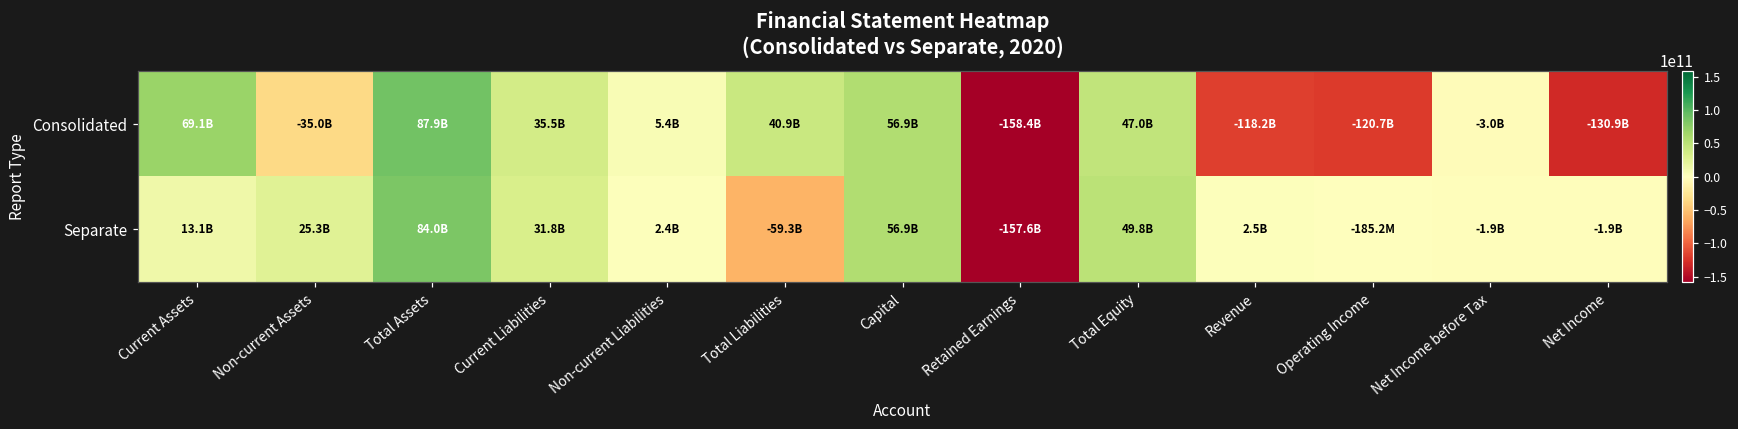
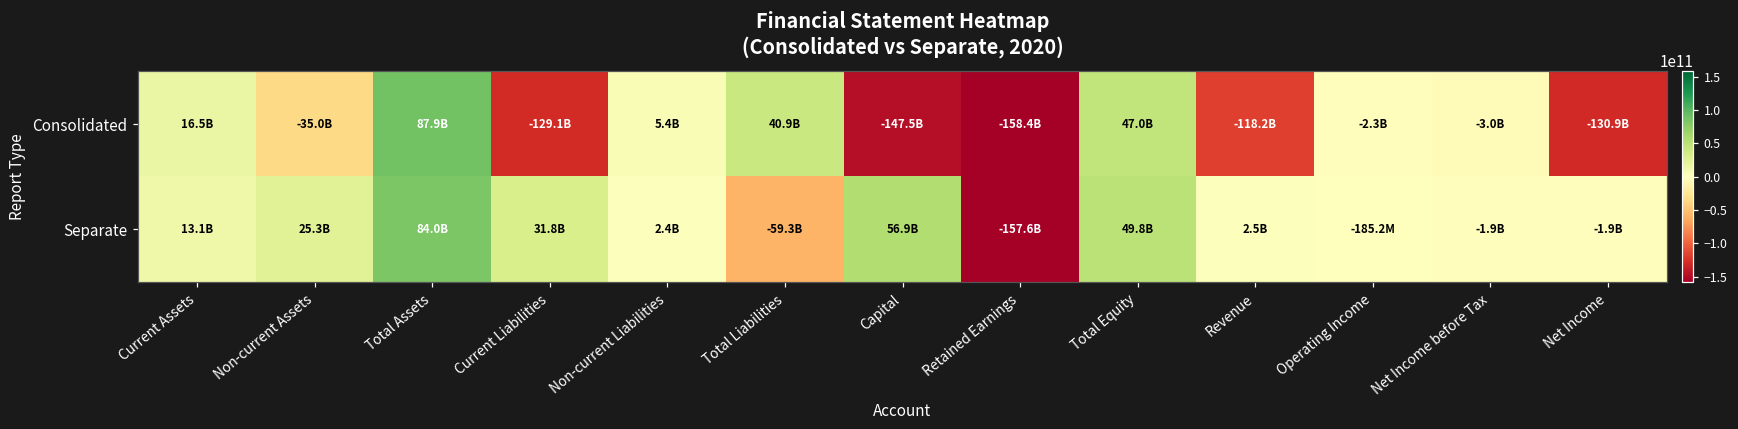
  {
    "Consolidated": {
-     "Current Assets": "69.1B",
+     "Current Assets": "16.5B",
      "Non-current Assets": "-35.0B",
      "Total Assets": "87.9B",
-     "Current Liabilities": "35.5B",
+     "Current Liabilities": "-129.1B",
      "Non-current Liabilities": "5.4B",
      "Total Liabilities": "40.9B",
-     "Capital": "56.9B",
+     "Capital": "-147.5B",
      "Retained Earnings": "-158.4B",
      "Total Equity": "47.0B",
      "Revenue": "-118.2B",
-     "Operating Income": "-120.7B",
+     "Operating Income": "-2.3B",
      "Net Income before Tax": "-3.0B",
      "Net Income": "-130.9B"
    },
    "Separate": {
      "Current Assets": "13.1B",
      "Non-current Assets": "25.3B",
      "Total Assets": "84.0B",
      "Current Liabilities": "31.8B",
      "Non-current Liabilities": "2.4B",
      "Total Liabilities": "-59.3B",
      "Capital": "56.9B",
      "Retained Earnings": "-157.6B",
      "Total Equity": "49.8B",
      "Revenue": "2.5B",
      "Operating Income": "-185.2M",
      "Net Income before Tax": "-1.9B",
      "Net Income": "-1.9B"
    }
  }
